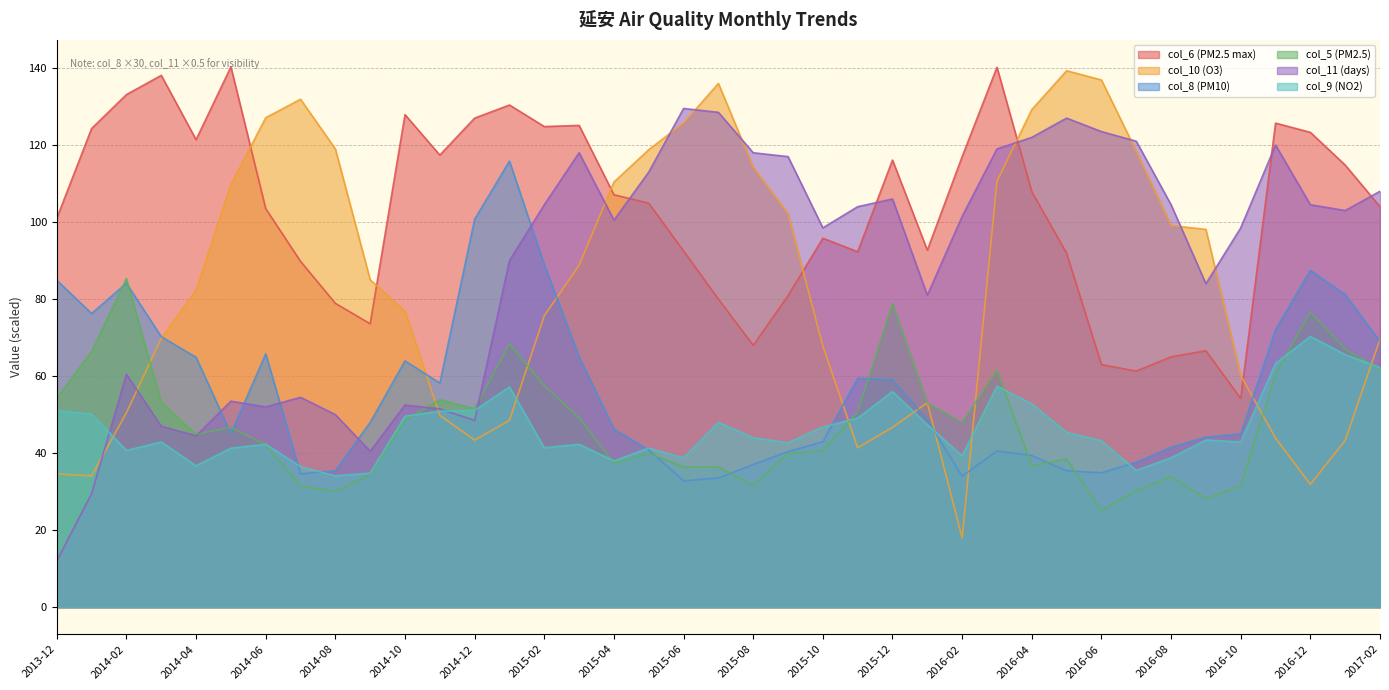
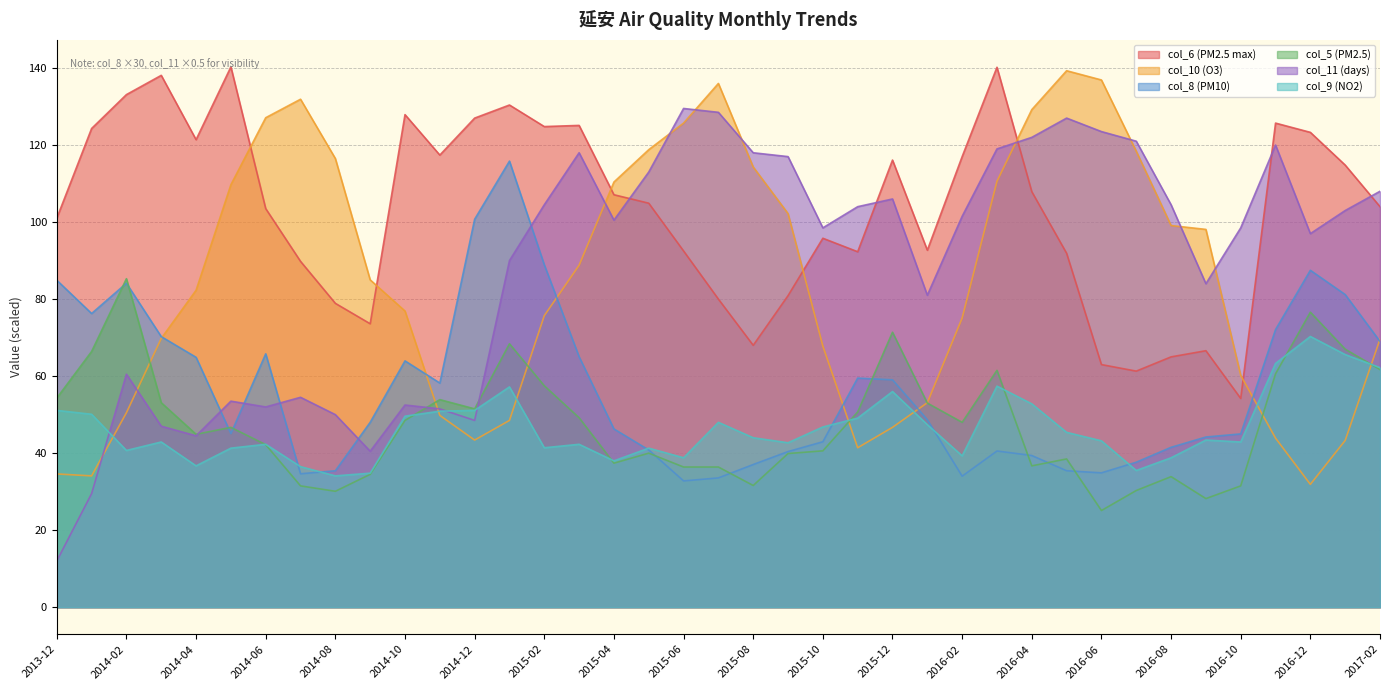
  {
    "col_6 (PM2.5 max)": {
      "2013-12": 101,
      "2014-02": 133,
      "2014-04": 121,
      "2014-06": 104,
      "2014-08": 79,
      "2014-10": 128,
      "2014-12": 127,
      "2015-02": 125,
      "2015-04": 107,
      "2015-06": 93,
      "2015-08": 68,
      "2015-10": 96,
      "2015-12": 116,
      "2016-02": 117,
      "2016-04": 108,
      "2016-06": 63,
      "2016-08": 65,
      "2016-10": 54,
      "2016-12": 123,
      "2017-02": 104
    },
    "col_10 (O3)": {
      "2013-12": 35,
      "2014-02": 51,
      "2014-04": 82,
      "2014-06": 127,
-     "2014-08": 119,
+     "2014-08": 117,
      "2014-10": 77,
      "2014-12": 43,
      "2015-02": 76,
      "2015-04": 110,
      "2015-06": 126,
      "2015-08": 114,
      "2015-10": 68,
      "2015-12": 47,
-     "2016-02": 18,
+     "2016-02": 75,
      "2016-04": 129,
      "2016-06": 137,
      "2016-08": 99,
      "2016-10": 60,
      "2016-12": 32
    },
    "col_5 (PM2.5)": {
      "2013-12": 54,
      "2014-02": 85,
      "2014-08": 30,
      "2014-10": 49,
      "2015-02": 58,
      "2015-06": 36,
      "2015-08": 32,
      "2015-10": 41,
-     "2015-12": 79,
+     "2015-12": 71,
      "2016-02": 48,
      "2016-04": 37,
      "2016-06": 25,
      "2016-08": 34,
      "2016-10": 32,
      "2016-12": 77
    },
    "col_11 (days)": {
      "2013-12": 12,
      "2014-02": 61,
      "2014-06": 52,
      "2014-08": 50,
      "2014-10": 53,
      "2014-12": 49,
      "2015-02": 105,
      "2015-04": 101,
      "2015-06": 130,
      "2015-08": 118,
      "2015-10": 99,
      "2015-12": 106,
      "2016-02": 102,
      "2016-04": 122,
      "2016-06": 124,
      "2016-08": 105,
      "2016-10": 99,
-     "2016-12": 105,
+     "2016-12": 97,
      "2017-02": 108
    }
  }
